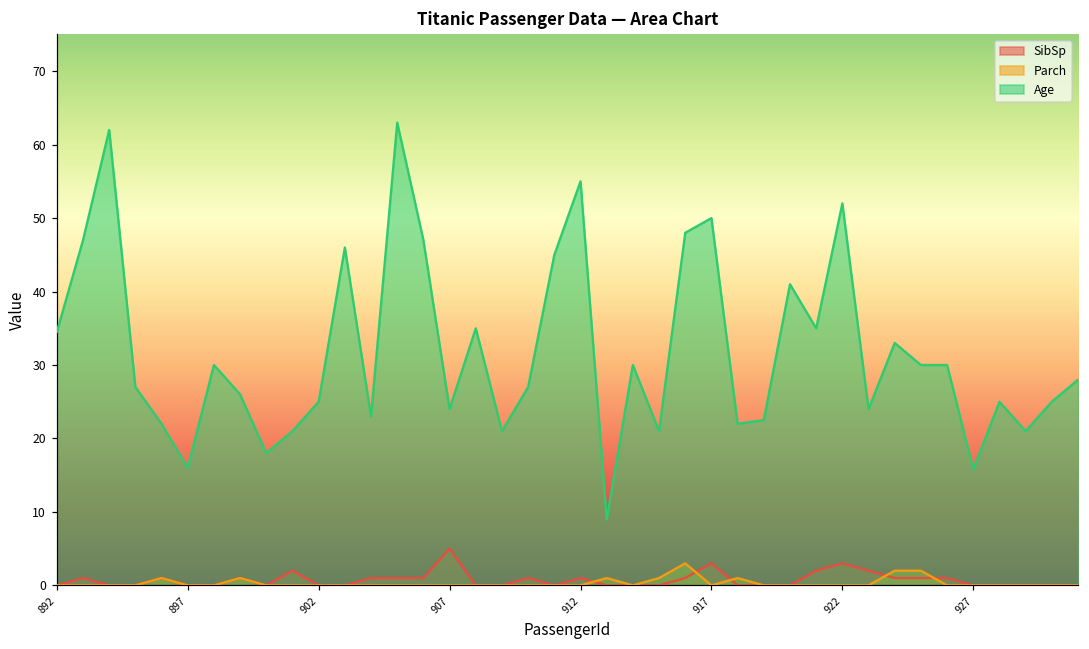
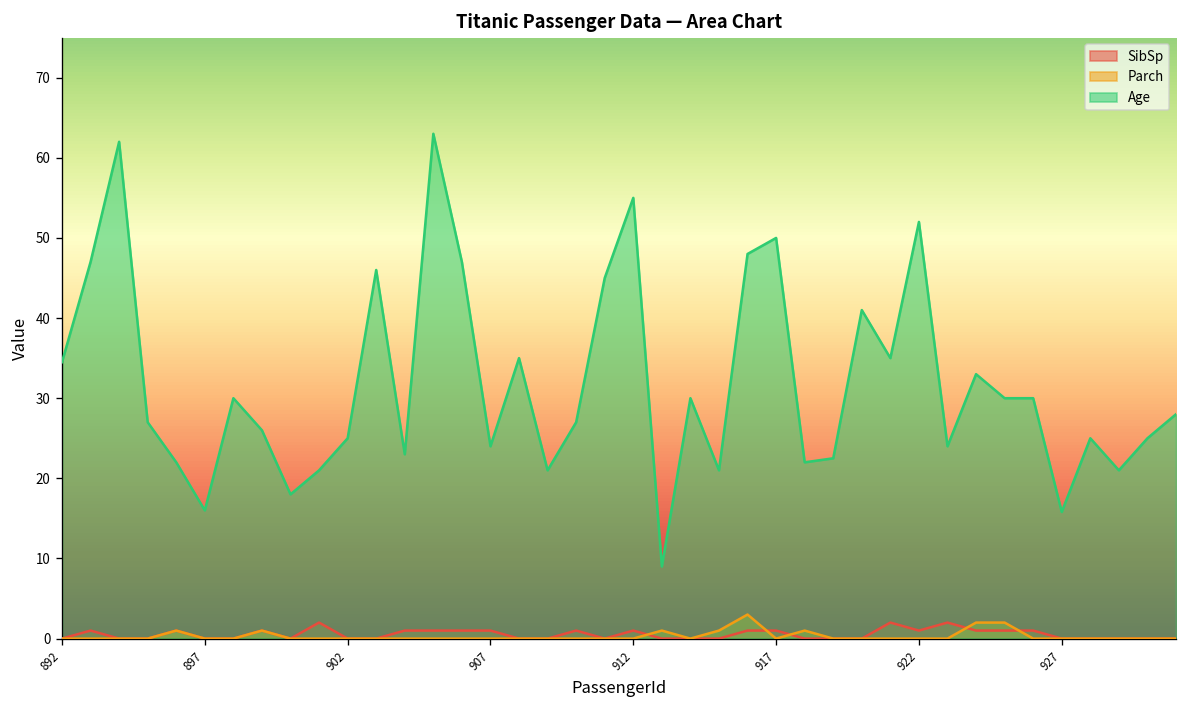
  {
    "SibSp": {
-     "907": 5,
+     "907": 1,
      "912": 1,
-     "917": 3,
-     "922": 3
+     "917": 1,
+     "922": 1
    },
    "Parch": {
      "907": 0,
      "912": 0,
      "917": 0,
      "922": 0
    },
    "Age": {
      "892": 35,
      "897": 16,
      "902": 25,
      "907": 24,
      "912": 55,
      "917": 50,
      "922": 52,
      "927": 16
    }
  }
